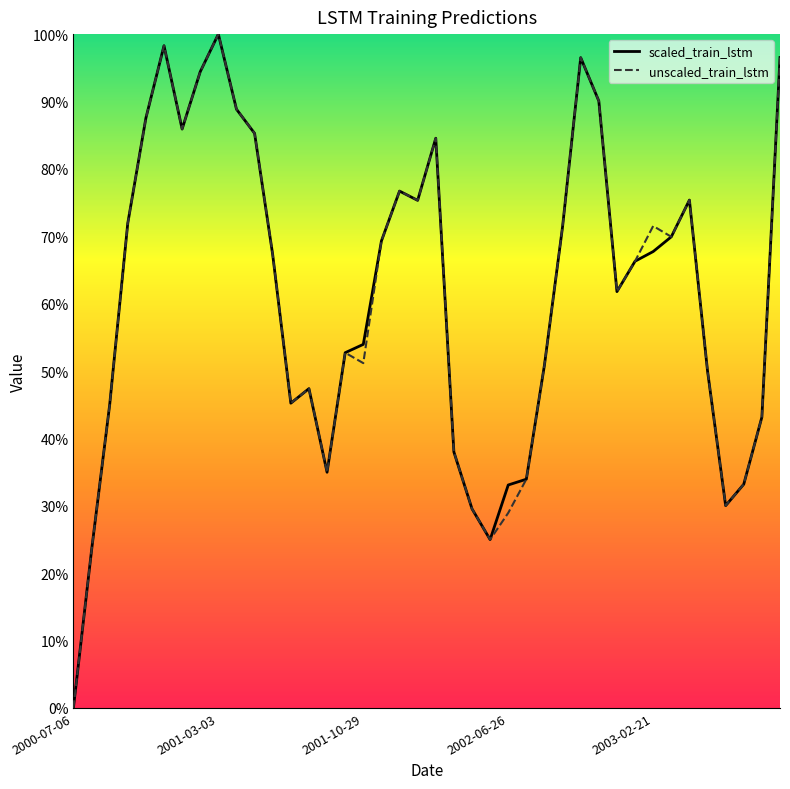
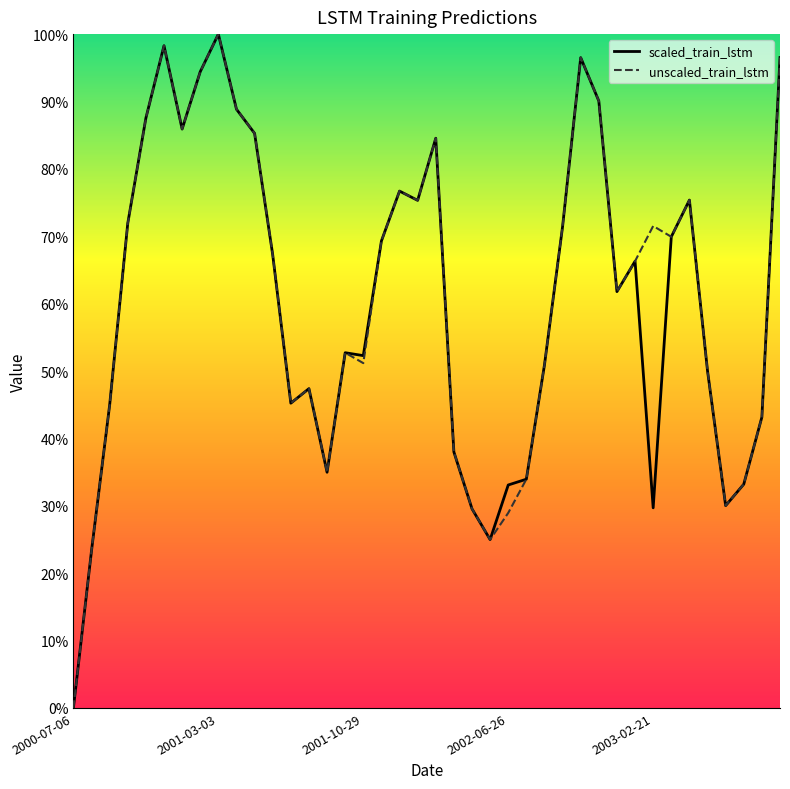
  {
    "scaled_train_lstm": {
-     "2001-10-29": "54%",
+     "2001-10-29": "52%",
      "2002-06-26": "33%",
-     "2003-02-21": "68%"
+     "2003-02-21": "30%"
    },
    "unscaled_train_lstm": {
      "2001-10-29": "51%",
      "2002-06-26": "29%",
      "2003-02-21": "72%"
    }
  }
